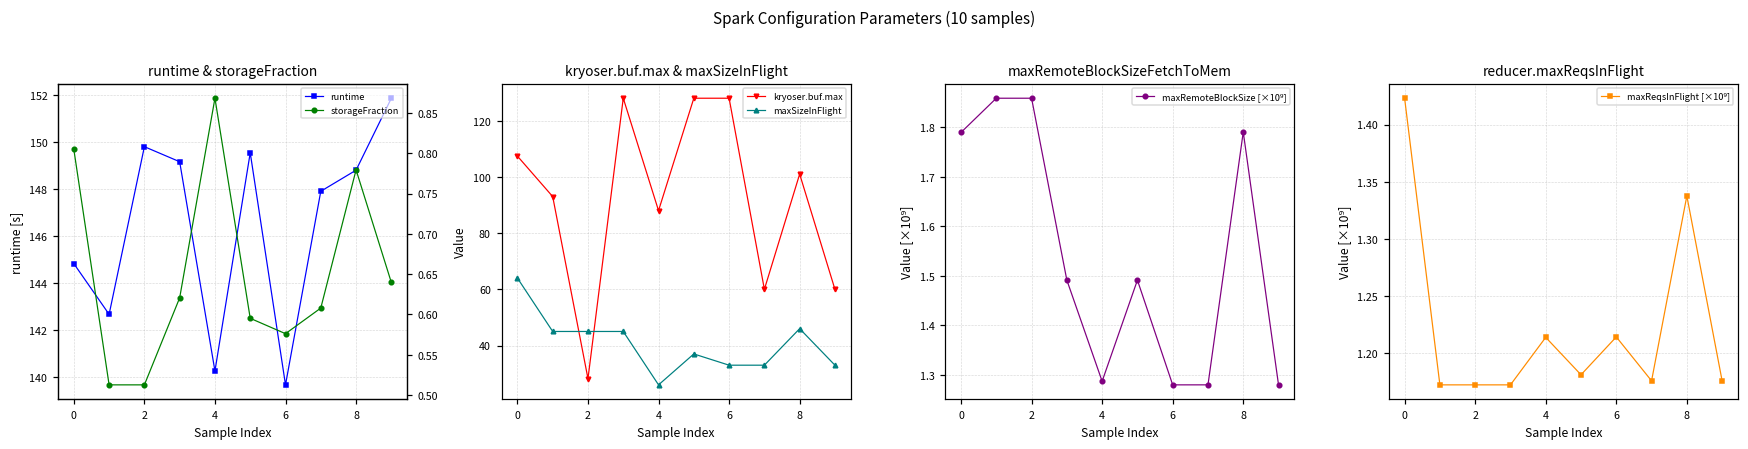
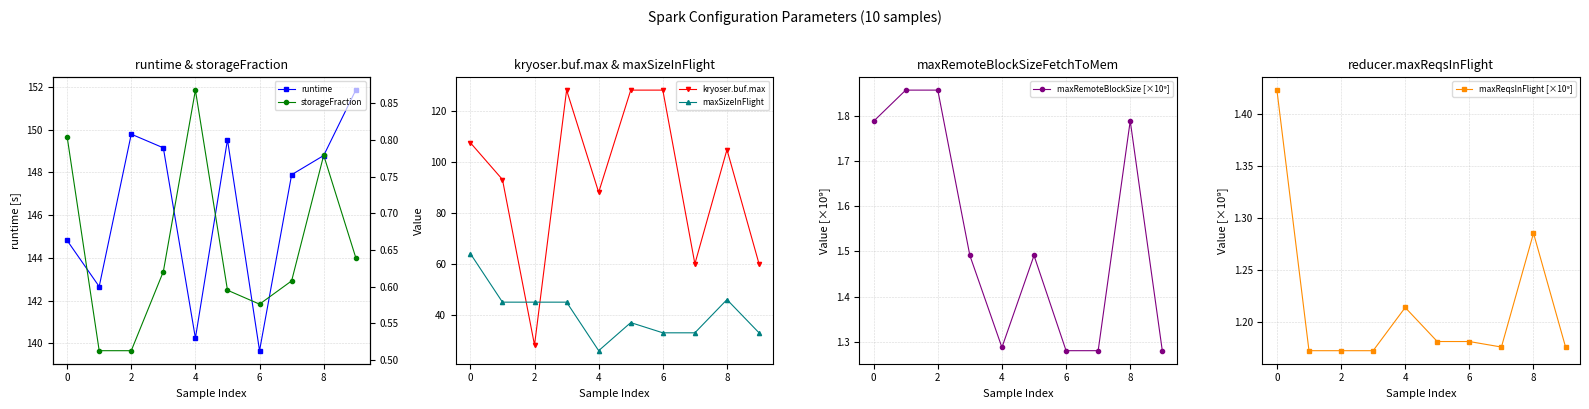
  {
    "kryoser.buf.max & maxSizeInFlight": {
      "kryoser.buf.max": {
        "0": 107,
        "2": 28,
        "4": 88,
        "6": 128,
-       "8": 101
+       "8": 105
      },
      "maxSizeInFlight": {
        "0": 64,
        "2": 45,
        "4": 26,
        "6": 33,
        "8": 46
      }
    },
    "maxRemoteBlockSizeFetchToMem": {
      "0": 1.79,
      "2": 1.86,
      "4": 1.29,
      "6": 1.28,
      "8": 1.79
    },
    "reducer.maxReqsInFlight": {
      "0": 1.423,
      "2": 1.172,
      "4": 1.214,
-     "6": 1.214,
-     "8": 1.338
+     "6": 1.181,
+     "8": 1.285
    }
  }
